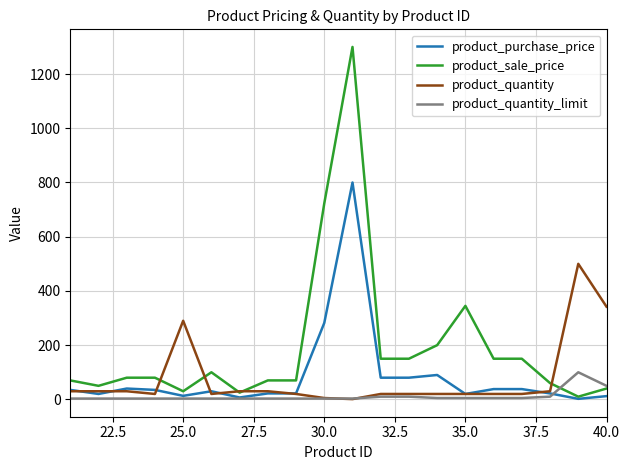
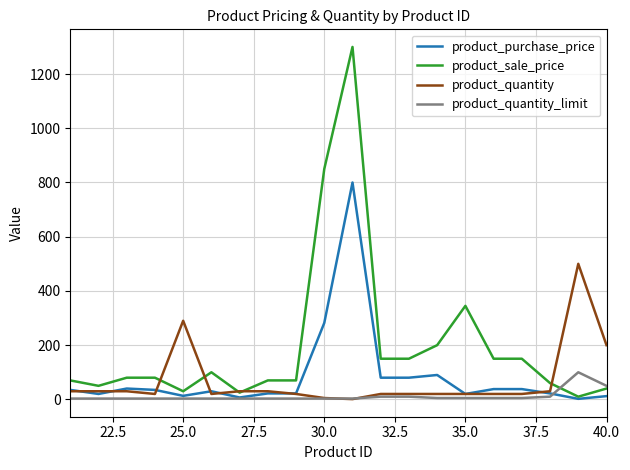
  {
    "product_purchase_price": {
      "25.0": 10,
      "30.0": 280,
      "40.0": 10
    },
    "product_sale_price": {
      "25.0": 30,
-     "30.0": 720,
+     "30.0": 850,
      "35.0": 350,
      "40.0": 40
    },
    "product_quantity": {
      "25.0": 290,
-     "40.0": 340
+     "40.0": 200
    },
    "product_quantity_limit": {
      "25.0": 0,
      "35.0": 10,
      "40.0": 50
    }
  }
